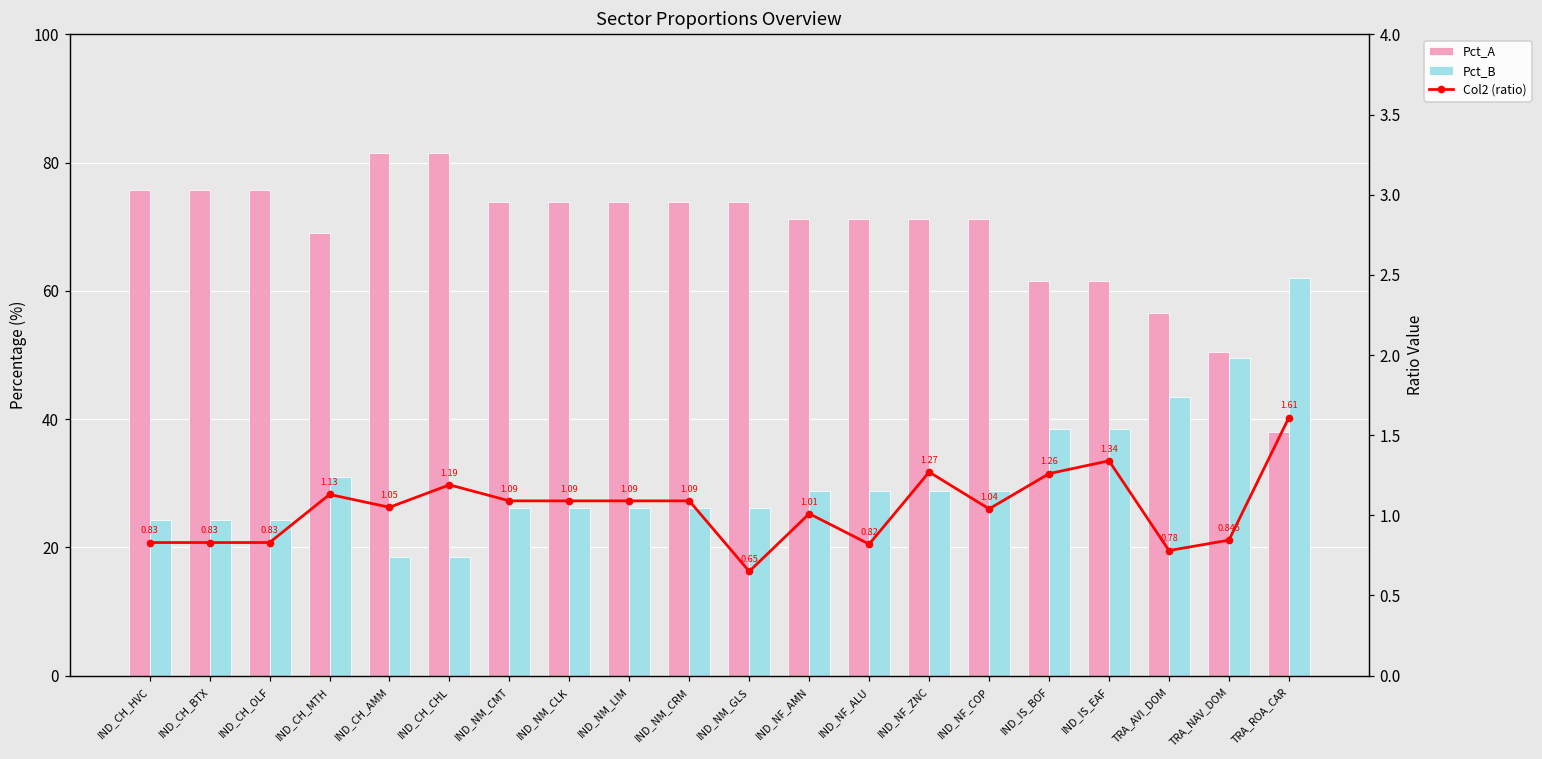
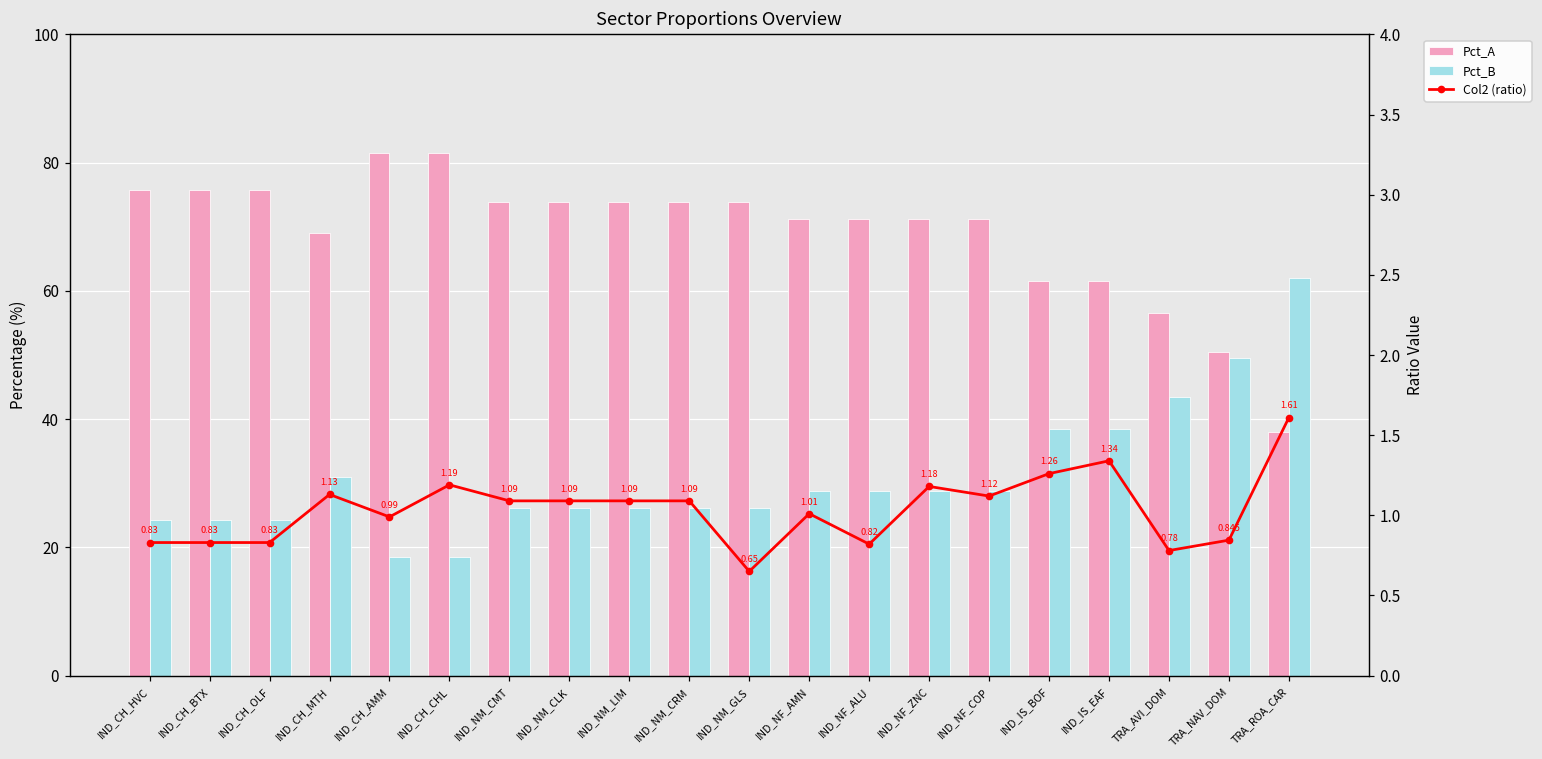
  {
    "Col2 (ratio)": {
      "IND_CH_HVC": 0.83,
      "IND_CH_BTX": 0.83,
      "IND_CH_OLF": 0.83,
      "IND_CH_MTH": 1.13,
-     "IND_CH_AMM": 1.05,
+     "IND_CH_AMM": 0.99,
      "IND_CH_CHL": 1.19,
      "IND_NM_CMT": 1.09,
      "IND_NM_CLK": 1.09,
      "IND_NM_LIM": 1.09,
      "IND_NM_CRM": 1.09,
      "IND_NM_GLS": 0.65,
      "IND_NF_AMN": 1.01,
      "IND_NF_ALU": 0.82,
-     "IND_NF_ZNC": 1.27,
-     "IND_NF_COP": 1.04,
+     "IND_NF_ZNC": 1.18,
+     "IND_NF_COP": 1.12,
      "IND_IS_BOF": 1.26,
      "IND_IS_EAF": 1.34,
      "TRA_AVI_DOM": 0.78,
      "TRA_NAV_DOM": 0.845,
      "TRA_ROA_CAR": 1.61
    }
  }
